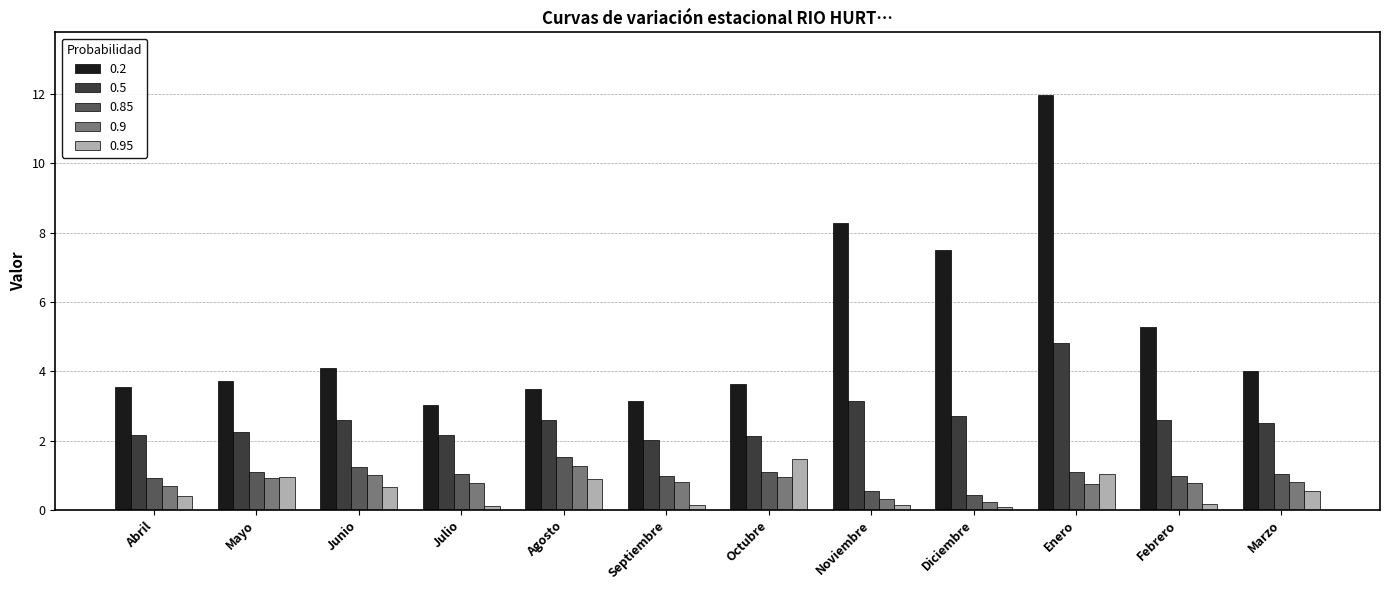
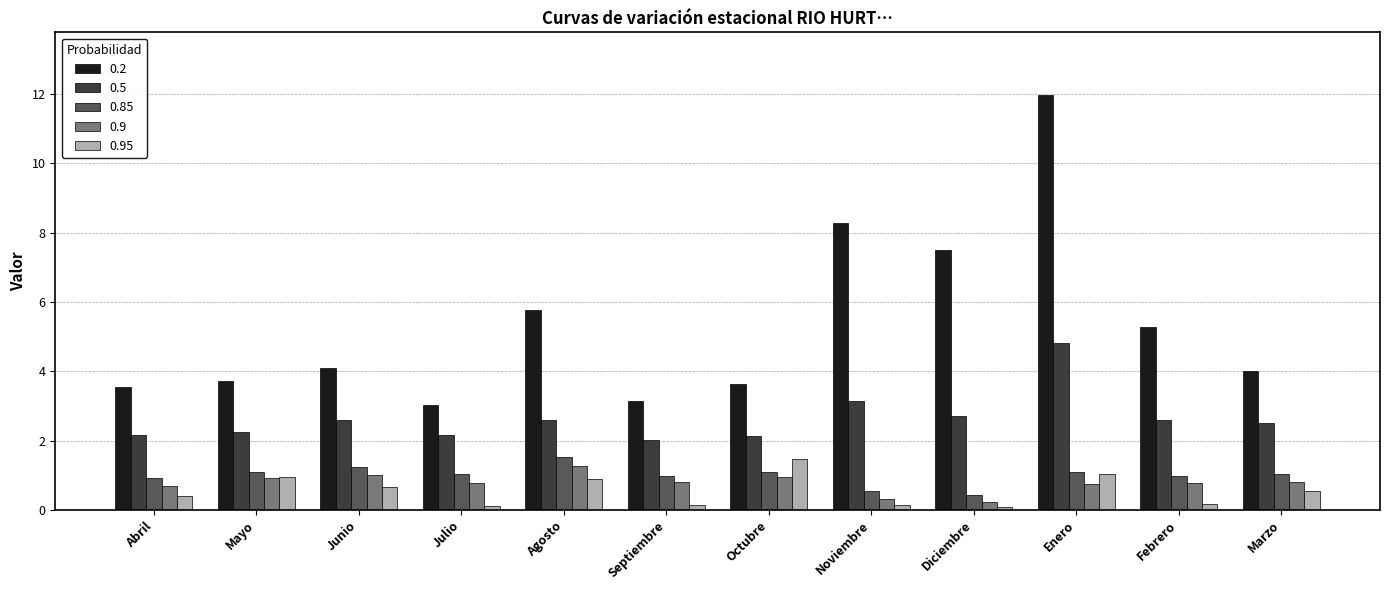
  {
    "0.2": {
      "Abril": 3.5,
      "Mayo": 3.7,
      "Junio": 4.1,
      "Julio": 3.0,
-     "Agosto": 3.5,
+     "Agosto": 5.8,
      "Septiembre": 3.1,
      "Octubre": 3.6,
      "Noviembre": 8.3,
      "Diciembre": 7.5,
      "Enero": 12.0,
      "Febrero": 5.3,
      "Marzo": 4.0
    },
    "0.95": {
      "Abril": 0.4,
      "Mayo": 0.9,
      "Junio": 0.7,
      "Julio": 0.1,
      "Agosto": 0.9,
      "Septiembre": 0.1,
      "Octubre": 1.5,
      "Noviembre": 0.1,
      "Diciembre": 0.1,
      "Enero": 1.0,
      "Febrero": 0.2,
      "Marzo": 0.5
    }
  }
